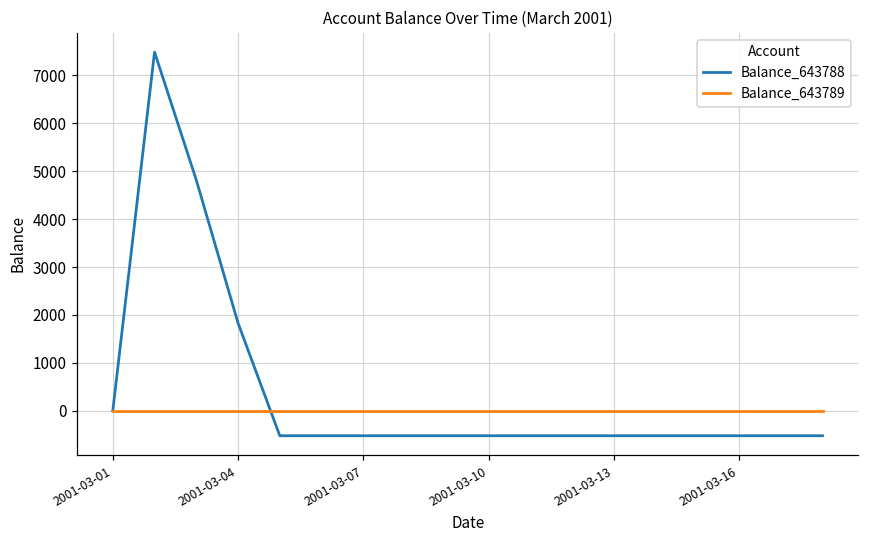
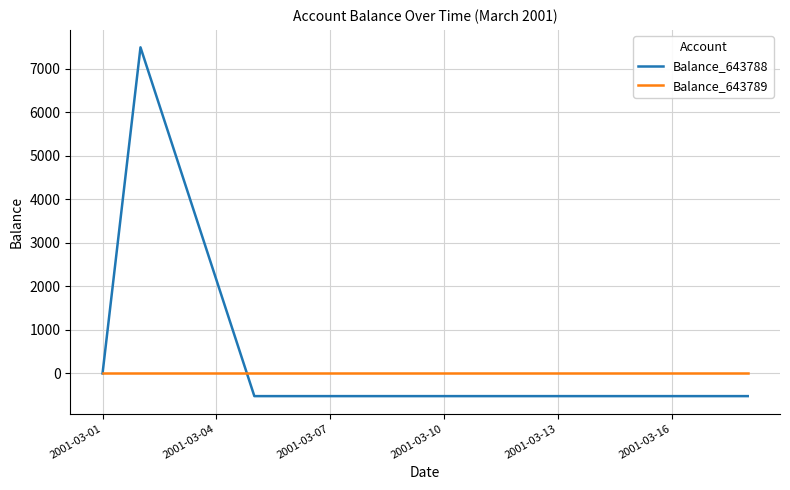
  {
    "Balance_643788": {
-     "2001-03-04": 1800,
+     "2001-03-04": 2100,
      "2001-03-07": -500,
      "2001-03-10": -500,
      "2001-03-13": -500,
      "2001-03-16": -500
    },
    "Balance_643789": {
      "2001-03-04": 0,
      "2001-03-07": 0,
      "2001-03-10": 0,
      "2001-03-13": 0,
      "2001-03-16": 0
    }
  }
